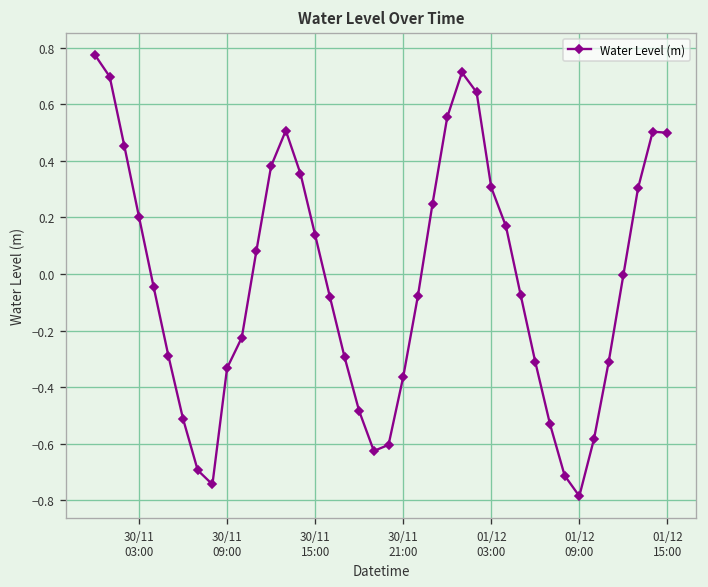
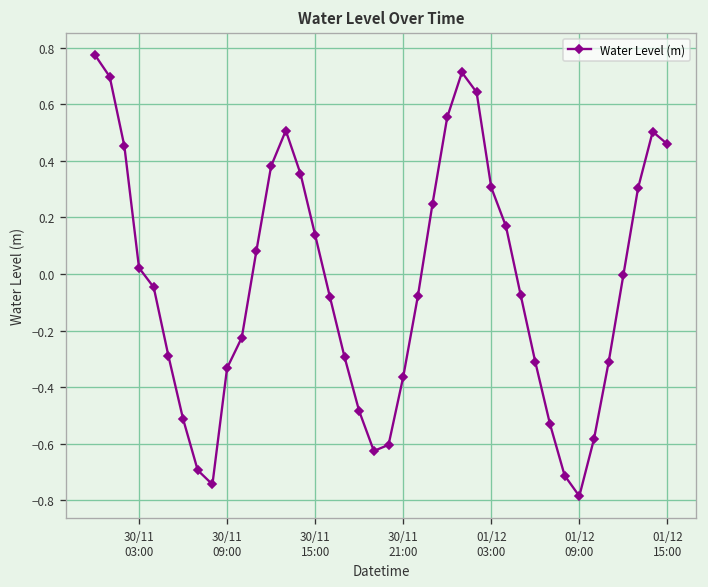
  {
-   "30/11 03:00": 0.20,
+   "30/11 03:00": 0.02,
    "30/11 09:00": -0.33,
    "30/11 15:00": 0.14,
    "30/11 21:00": -0.36,
    "01/12 03:00": 0.31,
    "01/12 09:00": -0.78,
-   "01/12 15:00": 0.50
+   "01/12 15:00": 0.46
  }
